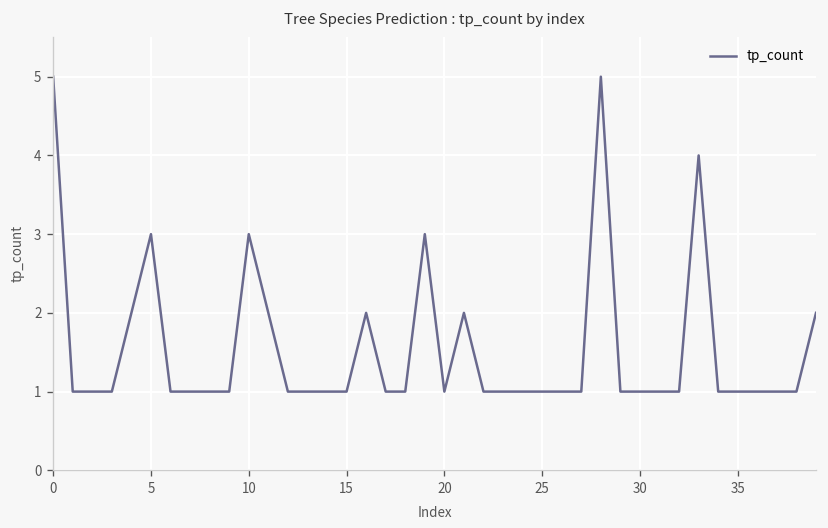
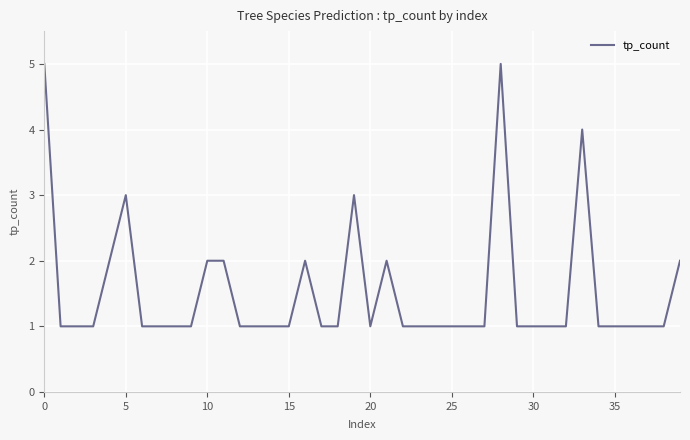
  {
    "0": 5,
    "5": 3,
-   "10": 3,
+   "10": 2,
    "15": 1,
    "20": 1,
    "25": 1,
    "30": 1,
    "35": 1
  }
